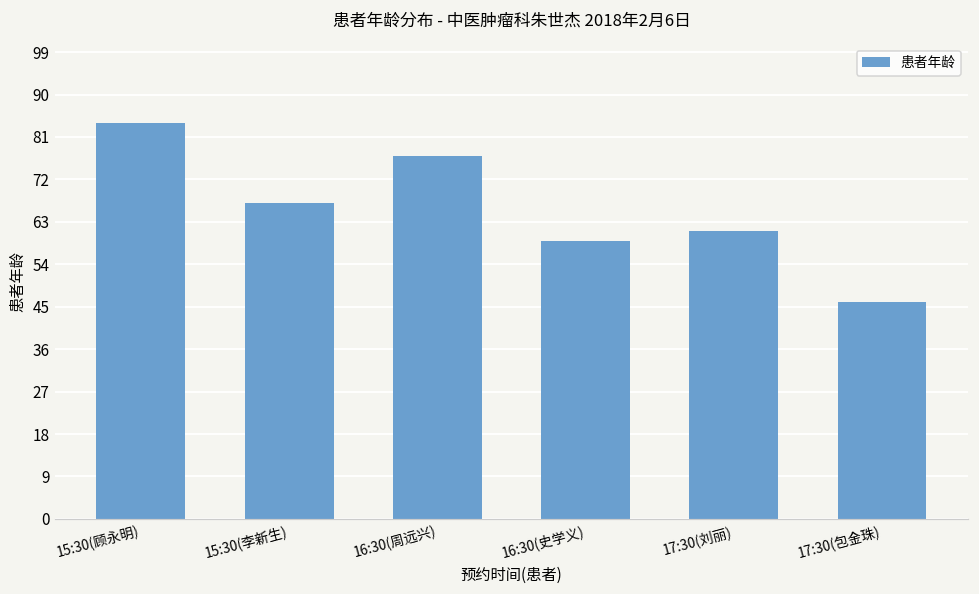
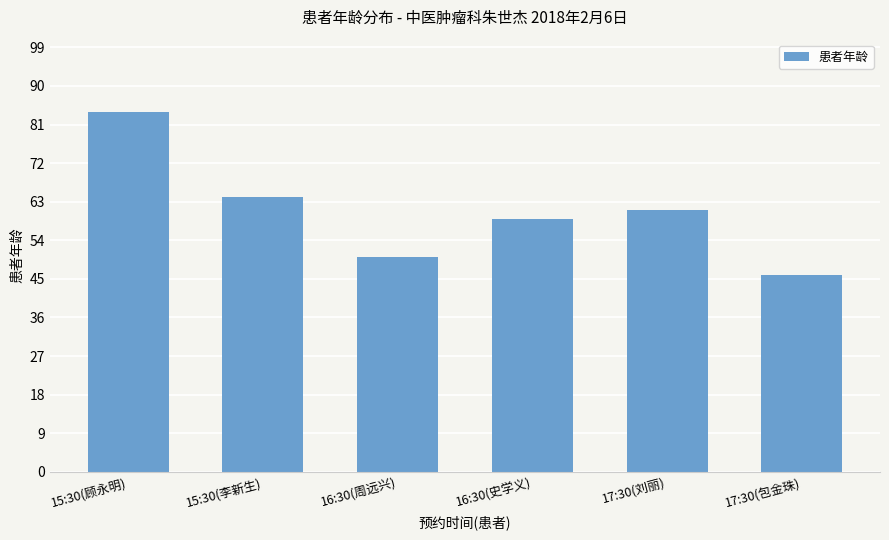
  {
    "15:30(顾永明)": 84,
-   "15:30(李新生)": 67,
-   "16:30(周远兴)": 77,
+   "15:30(李新生)": 64,
+   "16:30(周远兴)": 50,
    "16:30(史学义)": 59,
    "17:30(刘丽)": 61,
    "17:30(包金珠)": 46
  }
